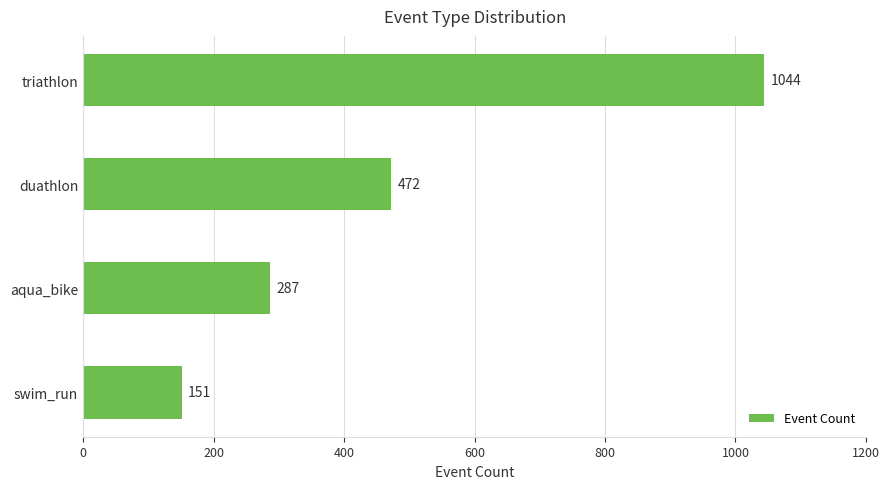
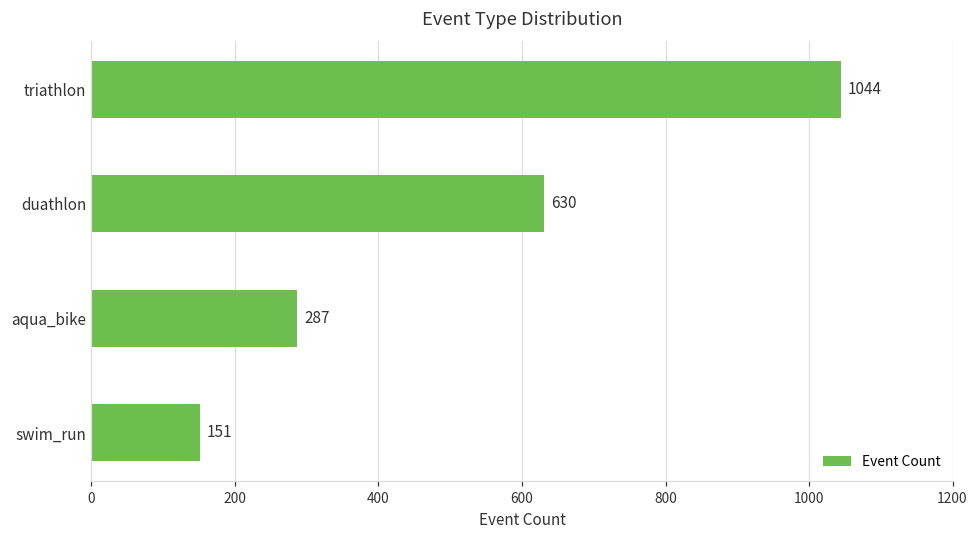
  {
    "triathlon": 1044,
-   "duathlon": 472,
+   "duathlon": 630,
    "aqua_bike": 287,
    "swim_run": 151
  }
